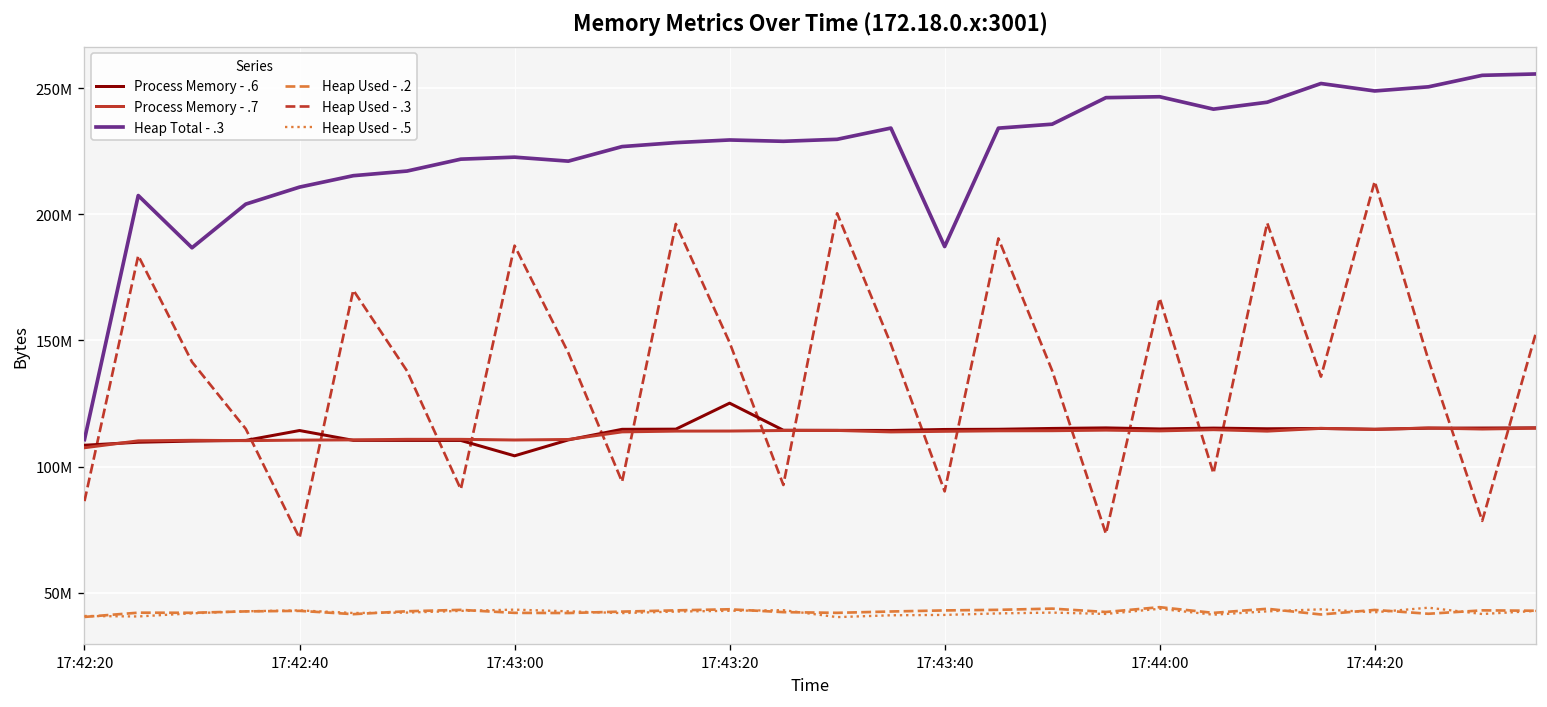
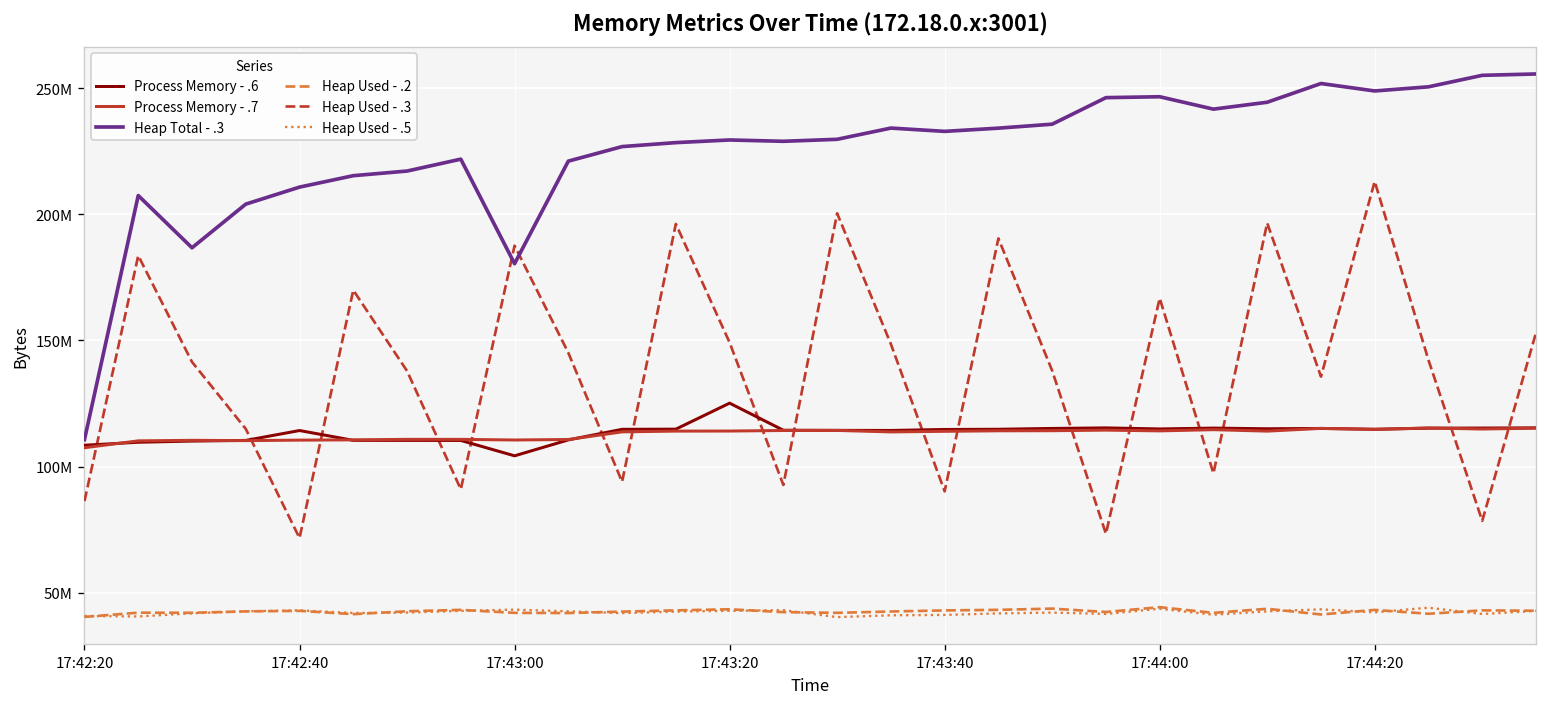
  {
    "Process Memory - .6": {
      "17:42:40": 114000000,
      "17:43:00": 104000000,
      "17:43:20": 125000000
    },
    "Heap Total - .3": {
      "17:42:20": 111000000,
      "17:42:40": 211000000,
-     "17:43:00": 223000000,
+     "17:43:00": 180000000,
      "17:43:20": 229000000,
-     "17:43:40": 187000000,
+     "17:43:40": 233000000,
      "17:44:00": 247000000,
      "17:44:20": 249000000
    }
  }
